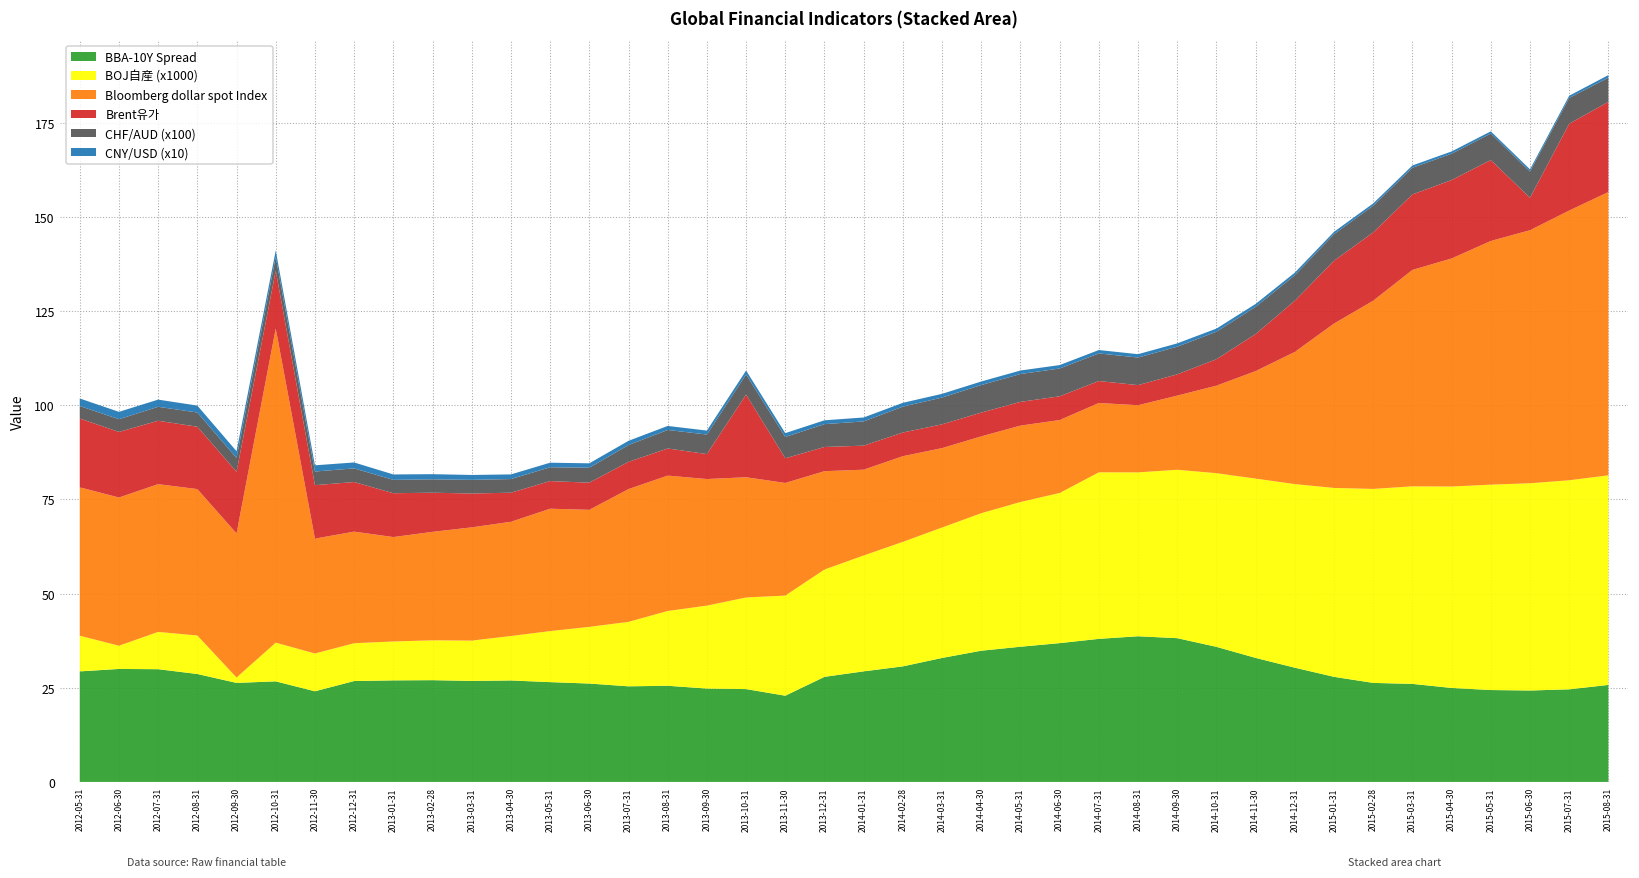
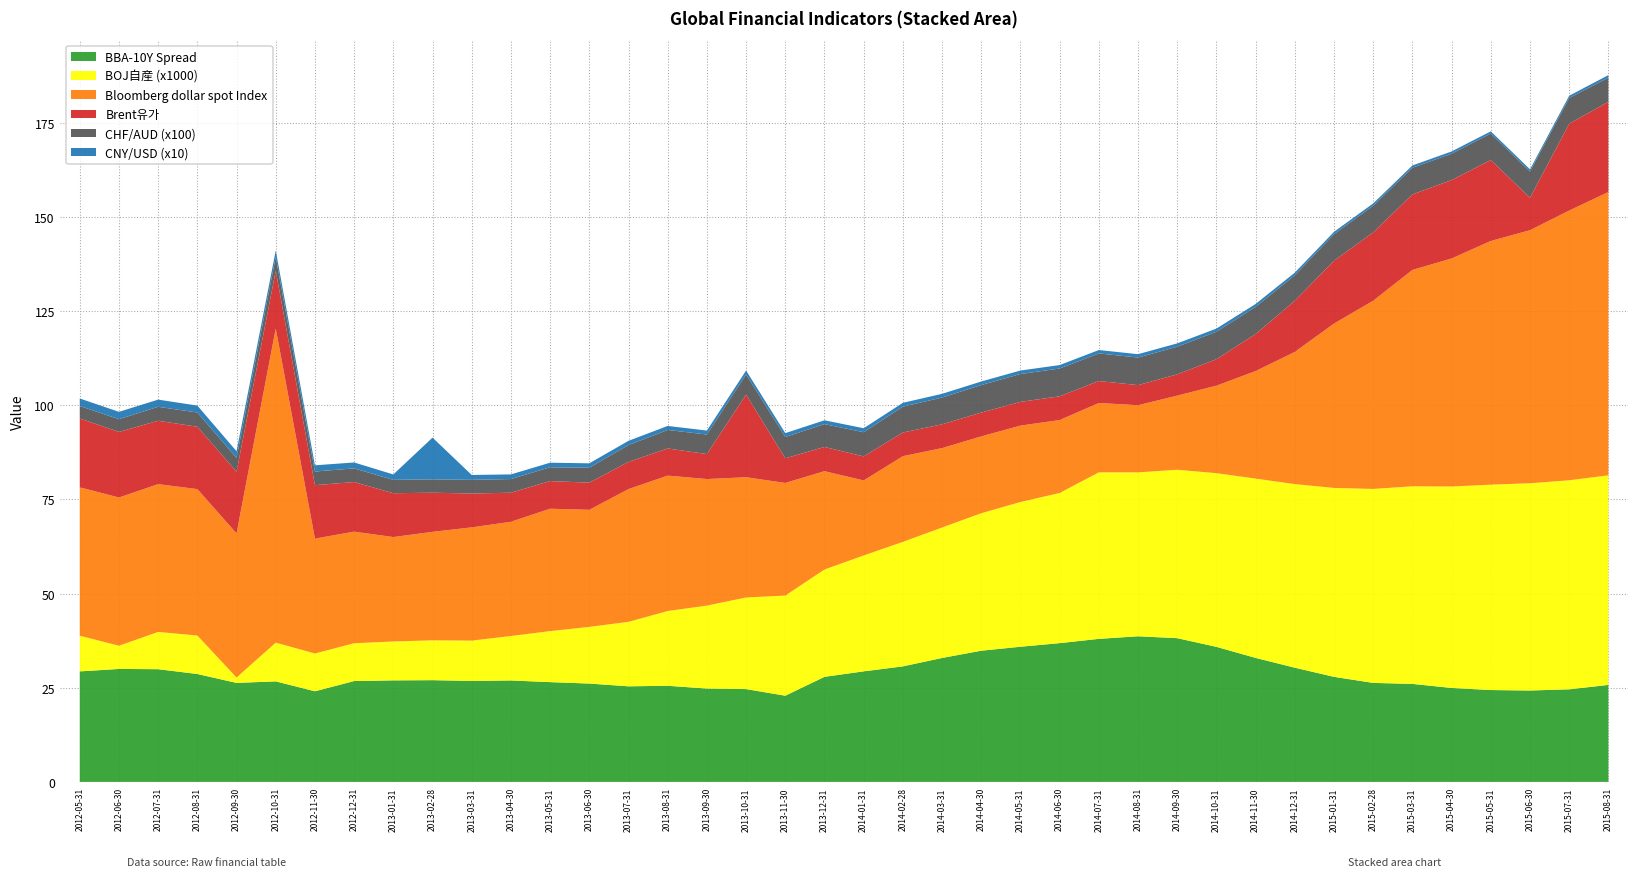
  {
    "Bloomberg dollar spot Index": {
      "2012-05-31": 39,
      "2012-06-30": 39,
      "2012-07-31": 39,
      "2012-08-31": 39,
      "2012-09-30": 38,
      "2012-10-31": 83,
      "2012-11-30": 31,
      "2012-12-31": 30,
      "2013-01-31": 28,
      "2013-02-28": 29,
      "2013-03-31": 30,
      "2013-04-30": 30,
      "2013-05-31": 32,
      "2013-06-30": 31,
      "2013-07-31": 35,
      "2013-08-31": 36,
      "2013-09-30": 34,
      "2013-10-31": 32,
      "2013-11-30": 30,
      "2013-12-31": 26,
-     "2014-01-31": 23,
+     "2014-01-31": 20,
      "2014-02-28": 23,
      "2014-03-31": 21,
      "2014-04-30": 20,
      "2014-05-31": 20,
      "2014-06-30": 19,
      "2014-07-31": 18,
      "2014-08-31": 18,
      "2014-09-30": 20,
      "2014-10-31": 23,
      "2014-11-30": 29,
      "2014-12-31": 35,
      "2015-01-31": 44,
      "2015-02-28": 50,
      "2015-03-31": 57,
      "2015-04-30": 61,
      "2015-05-31": 65,
      "2015-06-30": 67,
      "2015-07-31": 72,
      "2015-08-31": 75
    },
    "CNY/USD (x10)": {
      "2012-05-31": 2,
      "2012-06-30": 2,
      "2012-07-31": 2,
      "2012-08-31": 2,
      "2012-09-30": 2,
      "2012-10-31": 2,
      "2012-11-30": 2,
      "2012-12-31": 2,
      "2013-01-31": 1,
-     "2013-02-28": 1,
+     "2013-02-28": 11,
      "2013-03-31": 1,
      "2013-04-30": 1,
      "2013-05-31": 1,
      "2013-06-30": 1,
      "2013-07-31": 1,
      "2013-08-31": 1,
      "2013-09-30": 1,
      "2013-10-31": 1,
      "2013-11-30": 1,
      "2013-12-31": 1,
      "2014-01-31": 1,
      "2014-02-28": 1,
      "2014-03-31": 1,
      "2014-04-30": 1,
      "2014-05-31": 1,
      "2014-06-30": 1,
      "2014-07-31": 1,
      "2014-08-31": 1,
      "2014-09-30": 1,
      "2014-10-31": 1,
      "2014-11-30": 1
    }
  }
